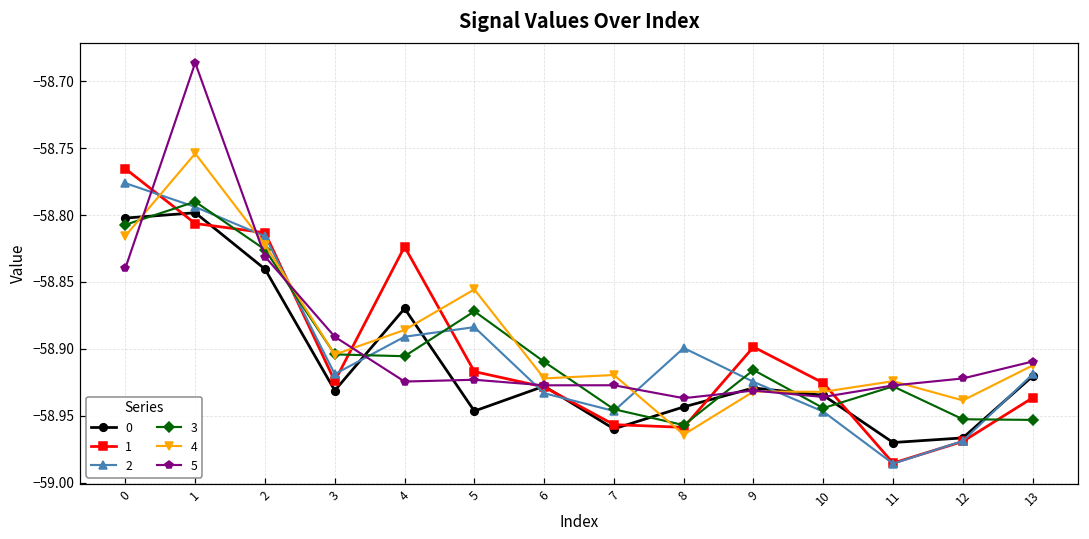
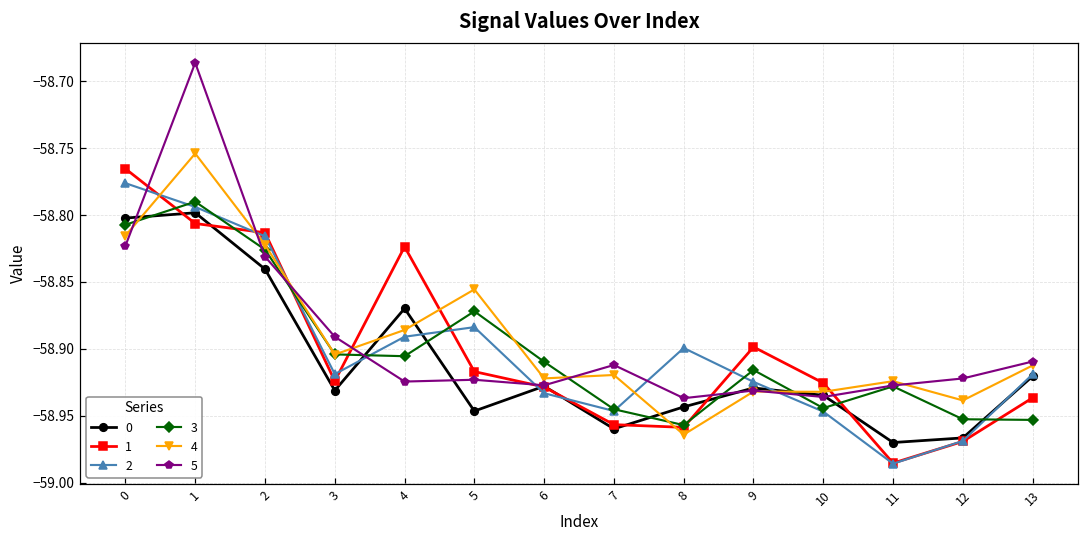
  {
    "0": {
      "0": -58.802,
      "1": -58.798,
      "2": -58.840,
      "3": -58.931,
      "4": -58.870,
      "5": -58.947,
      "7": -58.960,
      "8": -58.943,
      "11": -58.970,
      "12": -58.967
    },
    "1": {
      "0": -58.765,
      "1": -58.806,
      "2": -58.813,
      "3": -58.924,
      "4": -58.824,
      "5": -58.917,
      "7": -58.957,
      "9": -58.899,
      "10": -58.926,
      "13": -58.937
    },
    "2": {
      "0": -58.776,
      "1": -58.794,
      "2": -58.816,
      "3": -58.919,
      "4": -58.891,
      "5": -58.884,
      "6": -58.933,
      "8": -58.899,
      "9": -58.925,
      "10": -58.947
    },
    "3": {
      "0": -58.807,
      "1": -58.790,
      "2": -58.826,
      "4": -58.906,
      "5": -58.872,
      "6": -58.910,
      "9": -58.916,
      "10": -58.944,
      "12": -58.953,
      "13": -58.953
    },
    "4": {
      "0": -58.815,
      "1": -58.754,
      "2": -58.822,
      "4": -58.886,
      "5": -58.856,
      "6": -58.922,
      "7": -58.920,
      "8": -58.964,
      "10": -58.932,
      "11": -58.924,
      "12": -58.939,
      "13": -58.912
    },
    "5": {
-     "0": -58.840,
+     "0": -58.823,
      "1": -58.686,
      "2": -58.831,
      "3": -58.891,
      "4": -58.925,
      "5": -58.923,
-     "7": -58.927,
+     "7": -58.912,
      "8": -58.937,
      "12": -58.922,
      "13": -58.910
    }
  }
